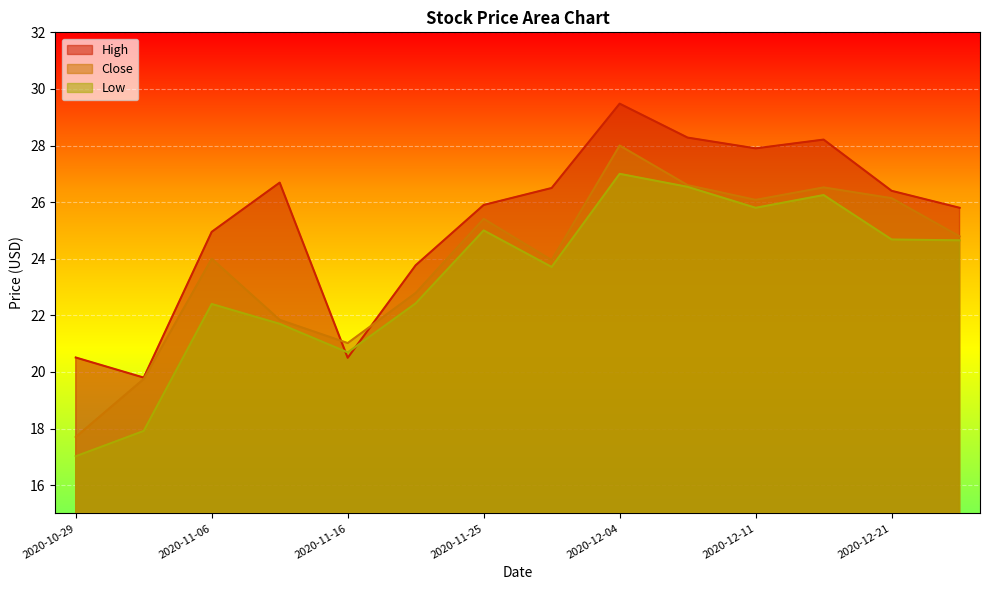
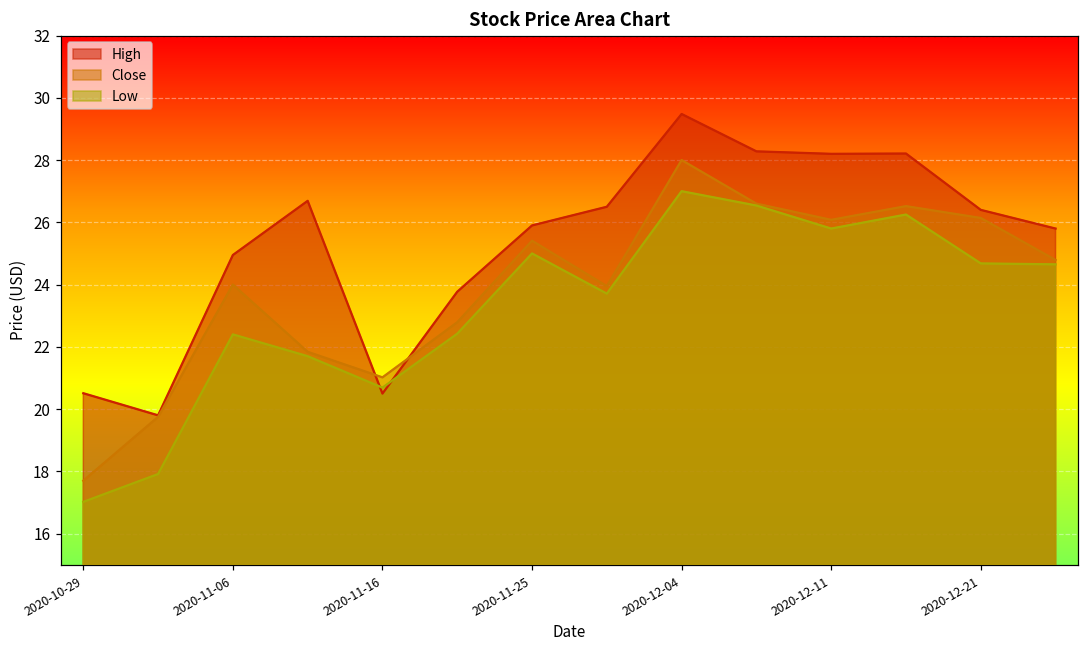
  {
    "High": {
      "2020-10-29": 20.5,
      "2020-11-06": 25.0,
      "2020-11-16": 20.5,
      "2020-11-25": 25.9,
      "2020-12-04": 29.5,
-     "2020-12-11": 27.9,
+     "2020-12-11": 28.2,
      "2020-12-21": 26.4
    }
  }
